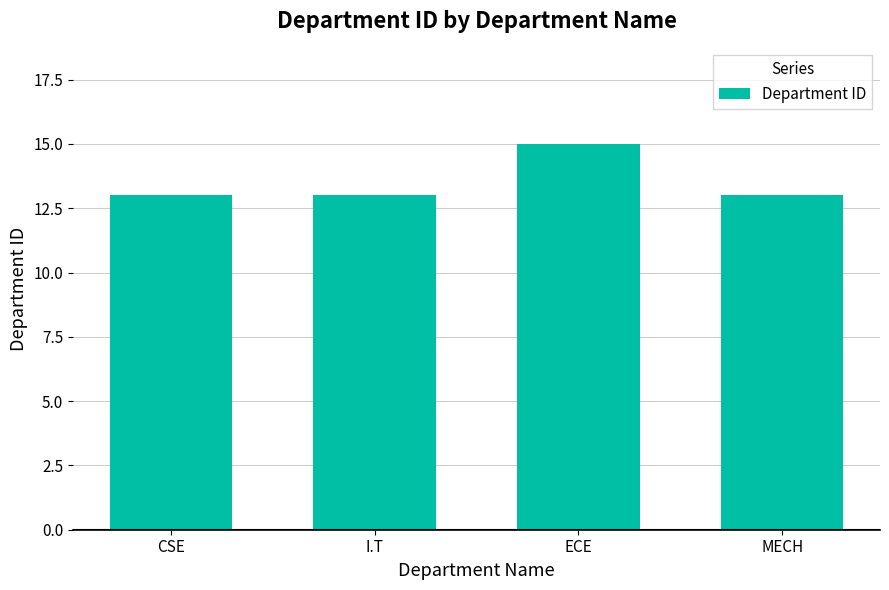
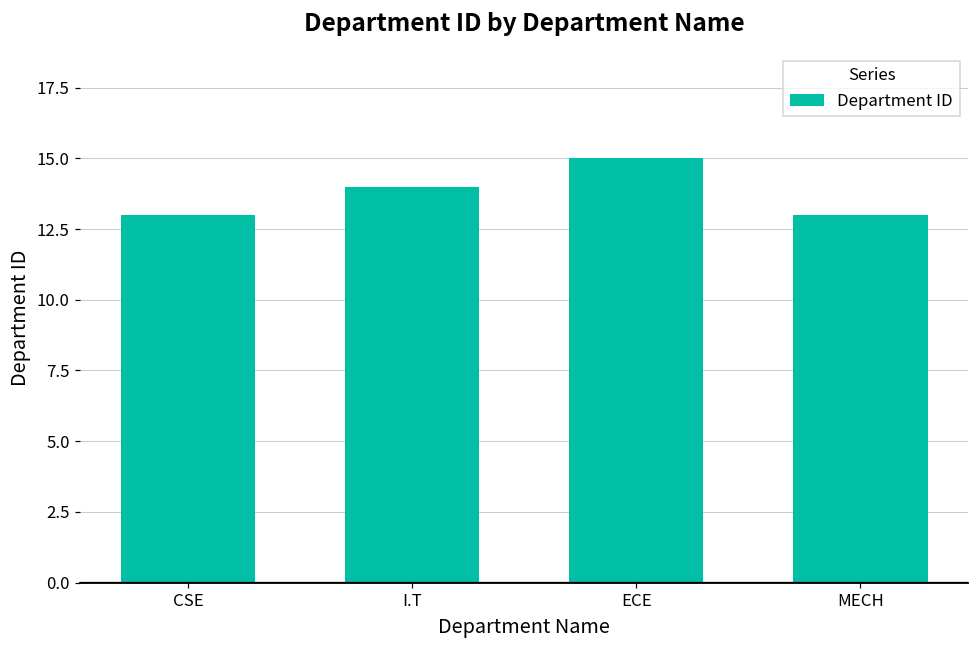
  {
    "CSE": 13,
-   "I.T": 13,
+   "I.T": 14,
    "ECE": 15,
    "MECH": 13
  }
